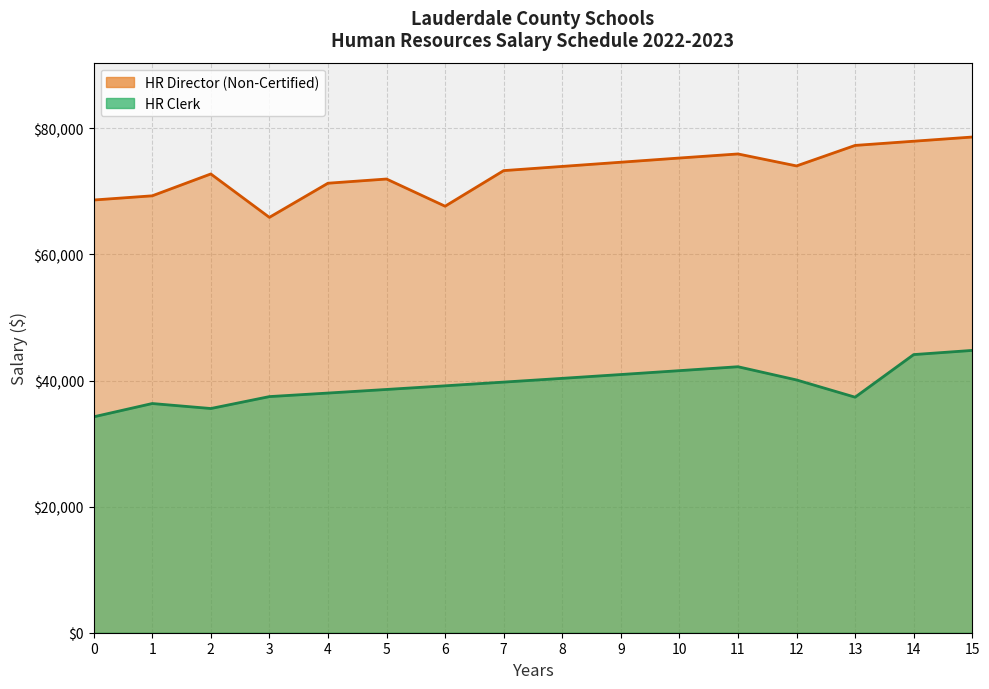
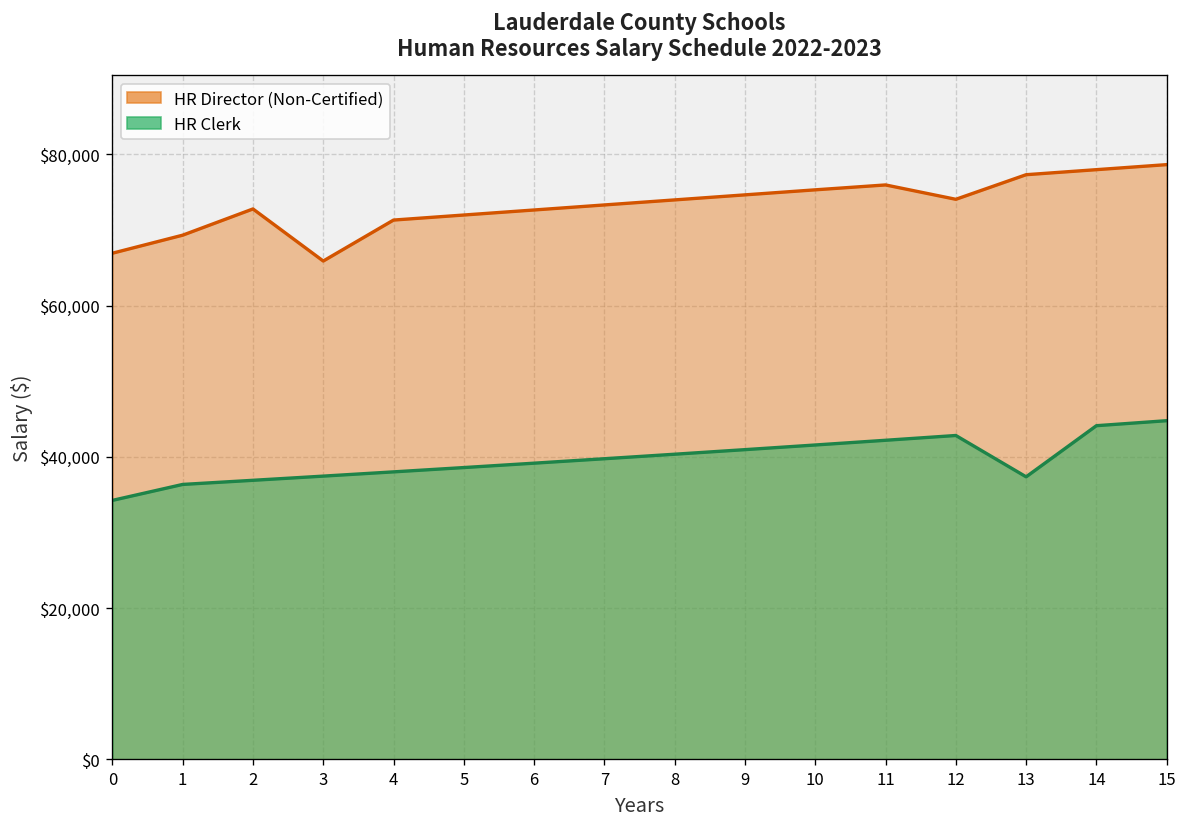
  {
    "HR Director (Non-Certified)": {
-     "0": "$69,000",
+     "0": "$67,000",
      "1": "$69,000",
      "2": "$73,000",
      "3": "$66,000",
      "4": "$71,000",
      "5": "$72,000",
-     "6": "$68,000",
+     "6": "$73,000",
      "7": "$73,000",
      "8": "$74,000",
      "9": "$75,000",
      "10": "$75,000",
      "11": "$76,000",
      "12": "$74,000",
      "13": "$77,000",
      "14": "$78,000",
      "15": "$79,000"
    },
    "HR Clerk": {
      "0": "$34,000",
      "1": "$36,000",
-     "2": "$36,000",
+     "2": "$37,000",
      "3": "$37,000",
      "4": "$38,000",
      "5": "$39,000",
      "6": "$39,000",
      "7": "$40,000",
      "8": "$40,000",
      "9": "$41,000",
      "10": "$42,000",
      "11": "$42,000",
-     "12": "$40,000",
+     "12": "$43,000",
      "13": "$37,000",
      "14": "$44,000",
      "15": "$45,000"
    }
  }
